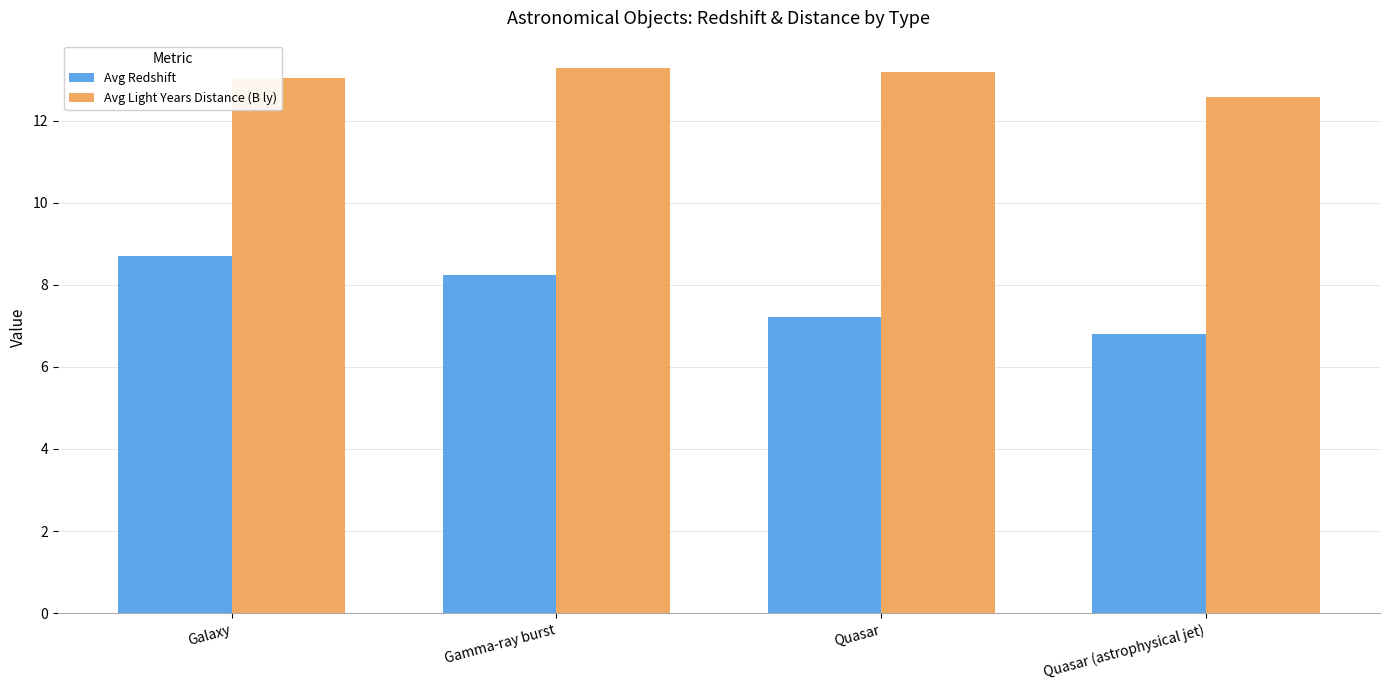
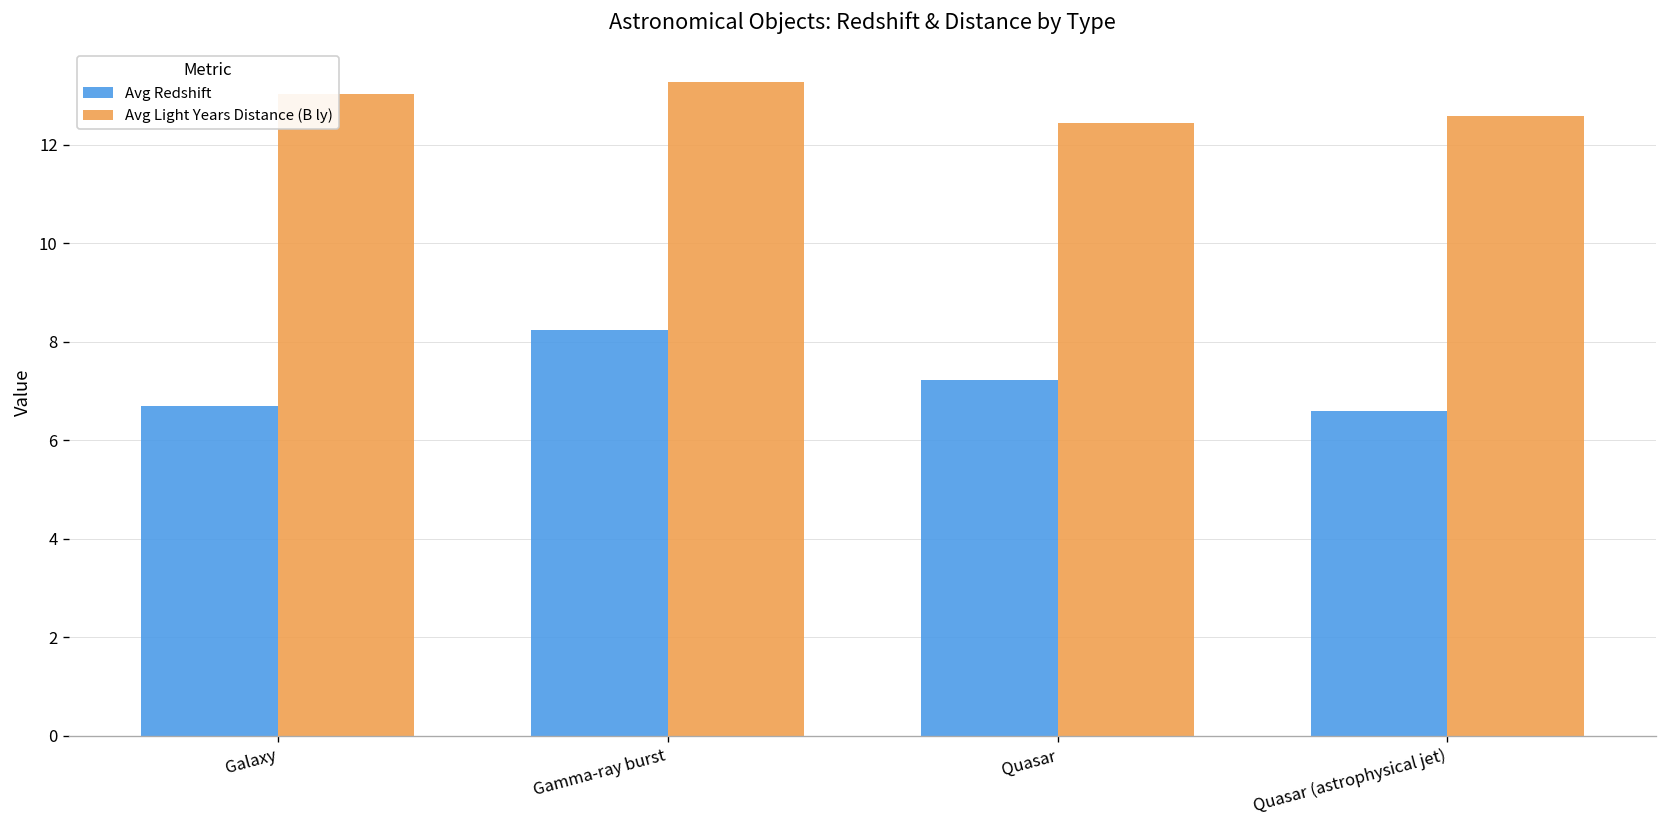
  {
    "Avg Redshift": {
-     "Galaxy": 8.7,
+     "Galaxy": 6.7,
      "Gamma-ray burst": 8.2,
      "Quasar": 7.2,
-     "Quasar (astrophysical jet)": 6.8
+     "Quasar (astrophysical jet)": 6.6
    },
    "Avg Light Years Distance (B ly)": {
      "Galaxy": 13.0,
      "Gamma-ray burst": 13.3,
-     "Quasar": 13.2,
+     "Quasar": 12.4,
      "Quasar (astrophysical jet)": 12.6
    }
  }
